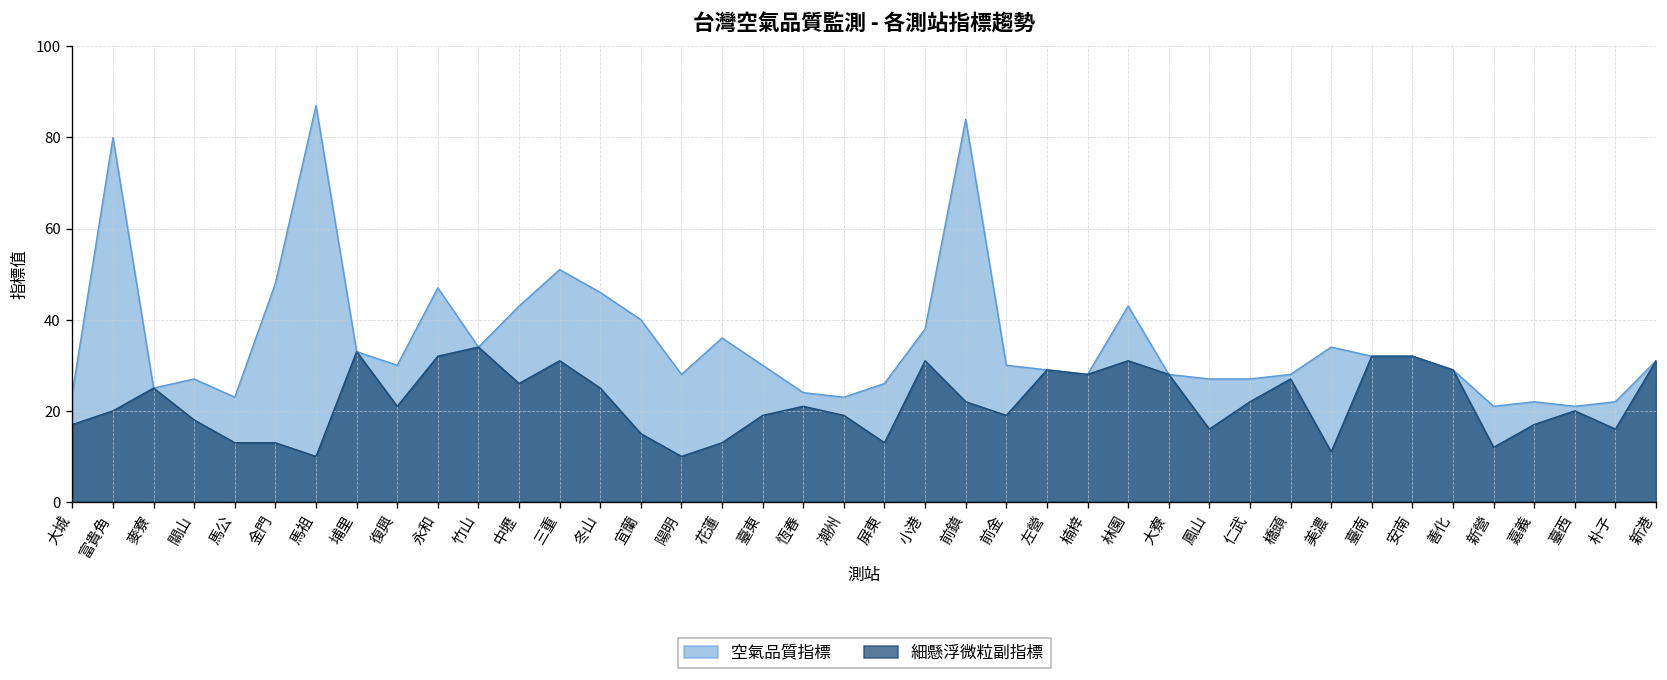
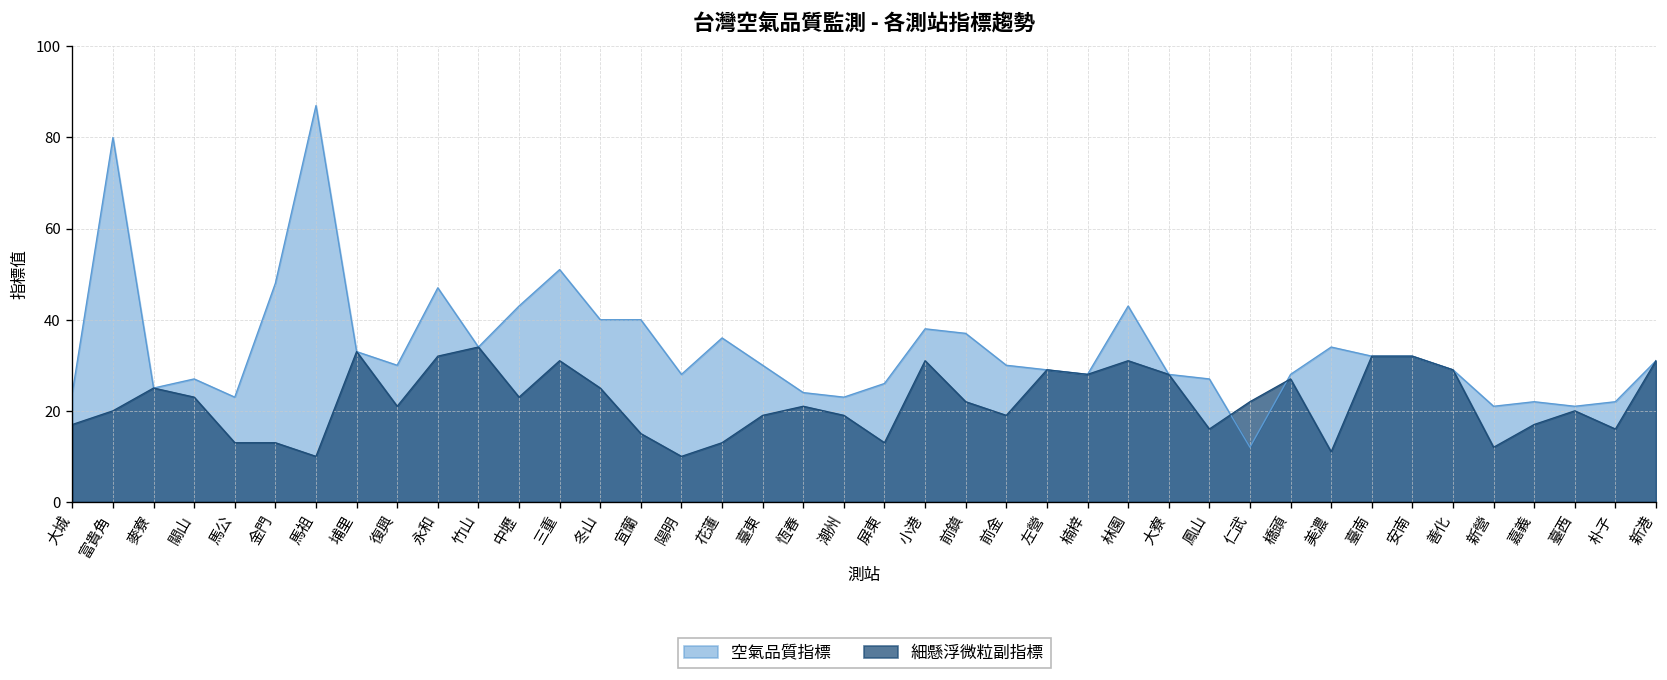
  {
    "空氣品質指標": {
      "大城": 24,
      "富貴角": 80,
      "關山": 27,
      "馬公": 23,
      "金門": 48,
      "馬祖": 87,
      "復興": 30,
      "永和": 47,
      "中壢": 43,
      "三重": 51,
-     "冬山": 46,
+     "冬山": 40,
      "宜蘭": 40,
      "陽明": 28,
      "花蓮": 36,
      "臺東": 30,
      "恆春": 24,
      "潮州": 23,
      "屏東": 26,
      "小港": 38,
-     "前鎮": 84,
+     "前鎮": 37,
      "前金": 30,
      "林園": 43,
      "鳳山": 27,
-     "仁武": 27,
+     "仁武": 12,
      "橋頭": 28,
      "美濃": 34,
      "新營": 21,
      "嘉義": 22,
      "臺西": 21,
      "朴子": 22
    },
    "細懸浮微粒副指標": {
      "大城": 17,
      "富貴角": 20,
-     "關山": 18,
+     "關山": 23,
      "馬公": 13,
      "金門": 13,
      "馬祖": 10,
      "復興": 21,
      "永和": 32,
-     "中壢": 26,
+     "中壢": 23,
      "三重": 31,
      "冬山": 25,
      "宜蘭": 15,
      "陽明": 10,
      "花蓮": 13,
      "臺東": 19,
      "恆春": 21,
      "潮州": 19,
      "屏東": 13,
      "小港": 31,
      "前鎮": 22,
      "前金": 19,
      "林園": 31,
      "鳳山": 16,
      "仁武": 22,
      "橋頭": 27,
      "美濃": 11,
      "新營": 12,
      "嘉義": 17,
      "臺西": 20,
      "朴子": 16
    }
  }
